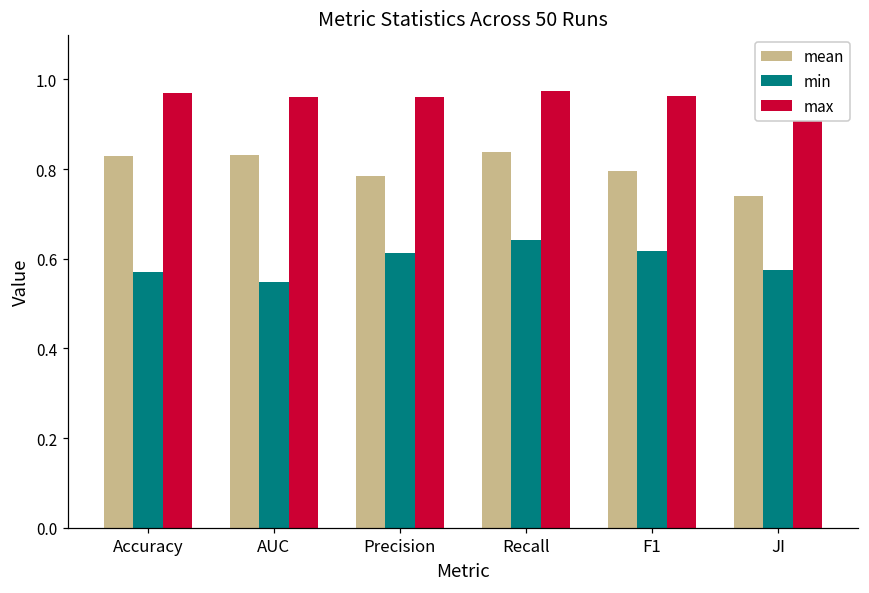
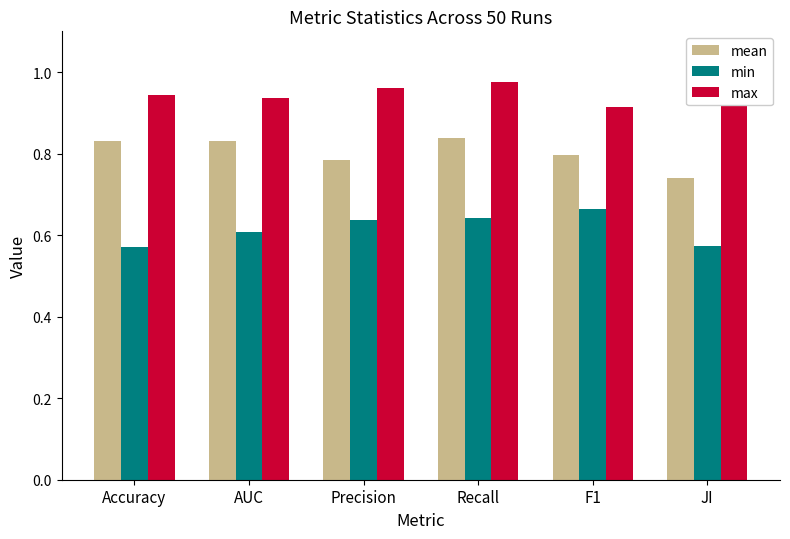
  {
    "mean": {
      "Accuracy": 0.83,
      "AUC": 0.83,
      "Precision": 0.78,
      "Recall": 0.84,
      "F1": 0.80,
      "JI": 0.74
    },
    "min": {
      "Accuracy": 0.57,
-     "AUC": 0.55,
-     "Precision": 0.61,
+     "AUC": 0.61,
+     "Precision": 0.64,
      "Recall": 0.64,
-     "F1": 0.62,
+     "F1": 0.66,
      "JI": 0.57
    },
    "max": {
-     "Accuracy": 0.97,
-     "AUC": 0.96,
+     "Accuracy": 0.94,
+     "AUC": 0.94,
      "Precision": 0.96,
      "Recall": 0.97,
-     "F1": 0.96
+     "F1": 0.91
    }
  }
